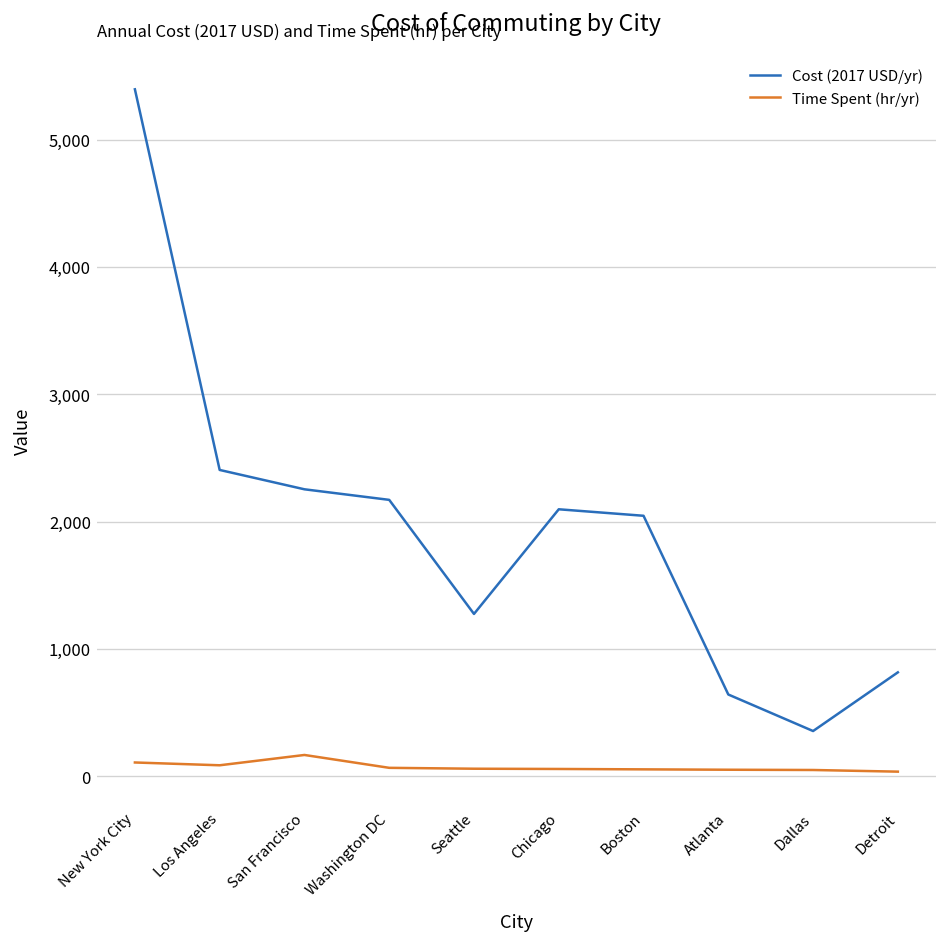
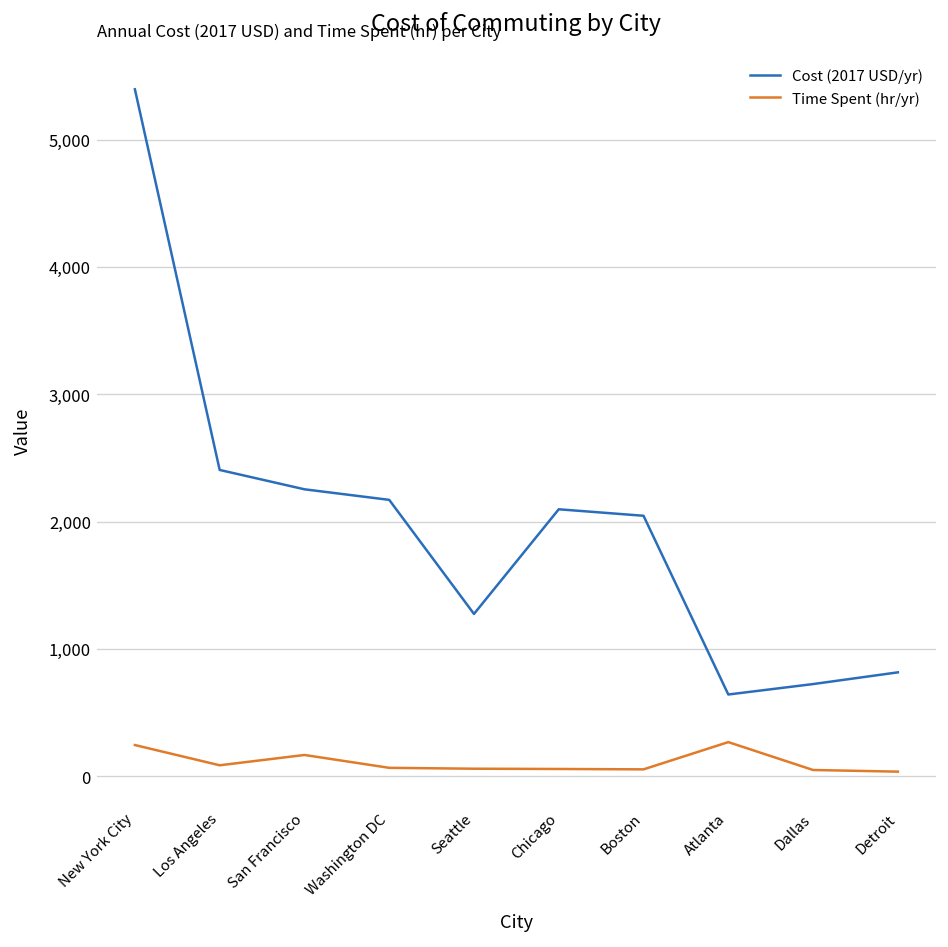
  {
    "Cost (2017 USD/yr)": {
      "New York City": "5,400",
      "Los Angeles": "2,410",
      "San Francisco": "2,250",
      "Washington DC": "2,170",
      "Seattle": "1,270",
      "Chicago": "2,100",
      "Boston": "2,050",
      "Atlanta": "640",
-     "Dallas": "350",
+     "Dallas": "720",
      "Detroit": "820"
    },
    "Time Spent (hr/yr)": {
-     "New York City": "110",
+     "New York City": "240",
      "Los Angeles": "90",
      "San Francisco": "170",
      "Washington DC": "70",
      "Seattle": "60",
      "Chicago": "60",
      "Boston": "50",
-     "Atlanta": "50",
+     "Atlanta": "270",
      "Dallas": "50",
      "Detroit": "40"
    }
  }
